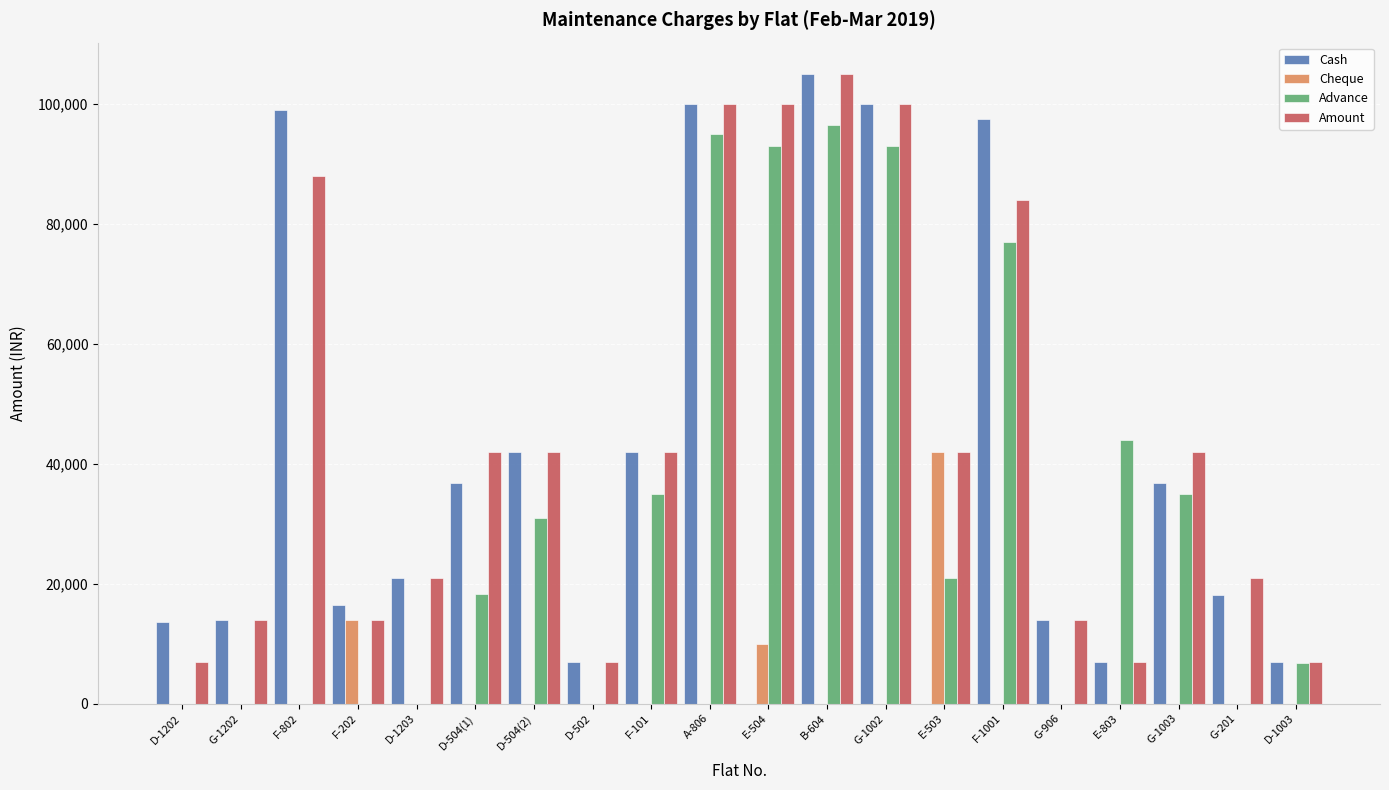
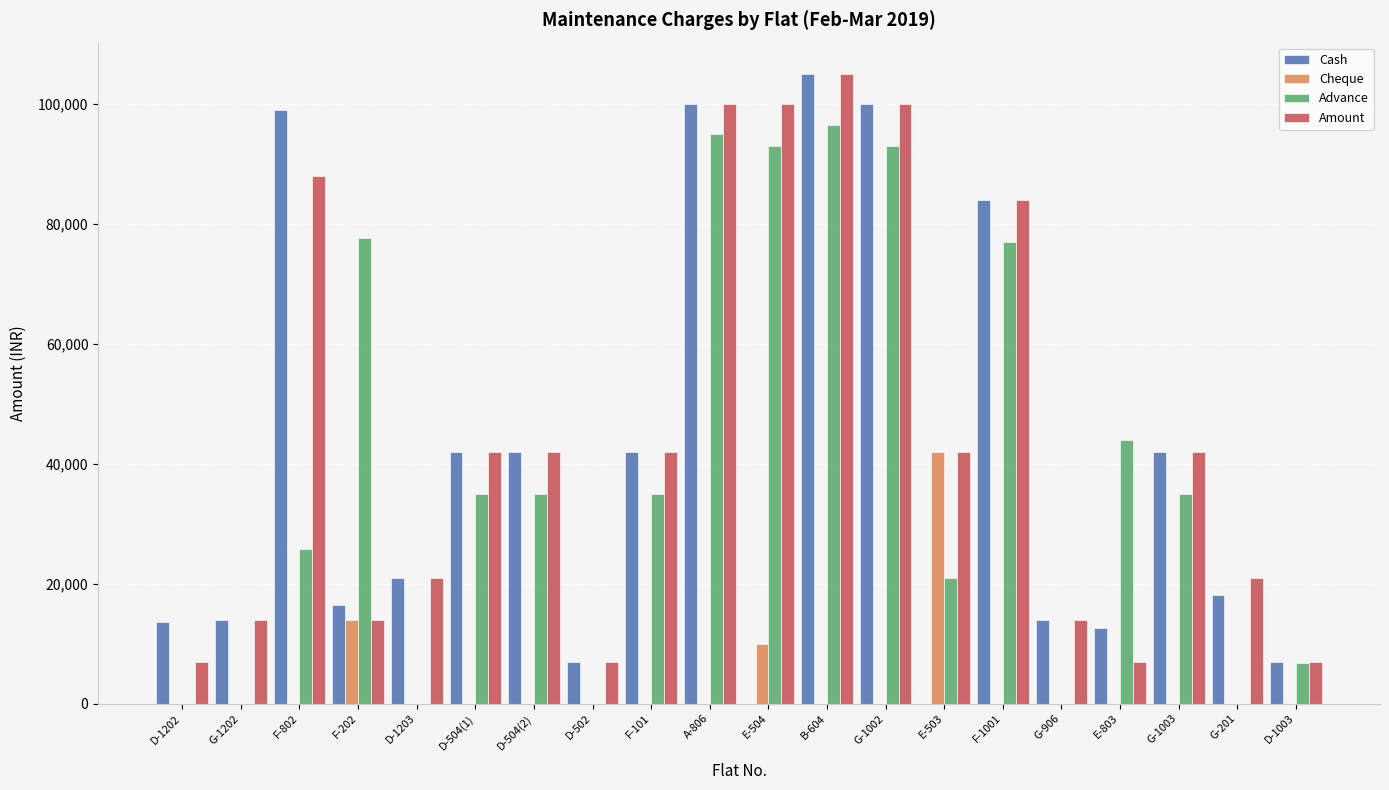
  {
    "Cash": {
      "D-1202": "14,000",
      "G-1202": "14,000",
      "F-802": "99,000",
      "F-202": "16,000",
      "D-1203": "21,000",
-     "D-504(1)": "37,000",
+     "D-504(1)": "42,000",
      "D-504(2)": "42,000",
      "D-502": "7,000",
      "F-101": "42,000",
      "A-806": "100,000",
      "E-504": "0",
      "B-604": "105,000",
      "G-1002": "100,000",
      "E-503": "0",
-     "F-1001": "97,000",
+     "F-1001": "84,000",
      "G-906": "14,000",
-     "E-803": "7,000",
-     "G-1003": "37,000",
+     "E-803": "13,000",
+     "G-1003": "42,000",
      "G-201": "18,000",
      "D-1003": "7,000"
    },
    "Advance": {
      "D-1202": "0",
      "G-1202": "0",
-     "F-802": "0",
-     "F-202": "0",
+     "F-802": "26,000",
+     "F-202": "78,000",
      "D-1203": "0",
-     "D-504(1)": "18,000",
-     "D-504(2)": "31,000",
+     "D-504(1)": "35,000",
+     "D-504(2)": "35,000",
      "D-502": "0",
      "F-101": "35,000",
      "A-806": "95,000",
      "E-504": "93,000",
      "B-604": "96,000",
      "G-1002": "93,000",
      "E-503": "21,000",
      "F-1001": "77,000",
      "G-906": "0",
      "E-803": "44,000",
      "G-1003": "35,000",
      "G-201": "0",
      "D-1003": "7,000"
    }
  }
